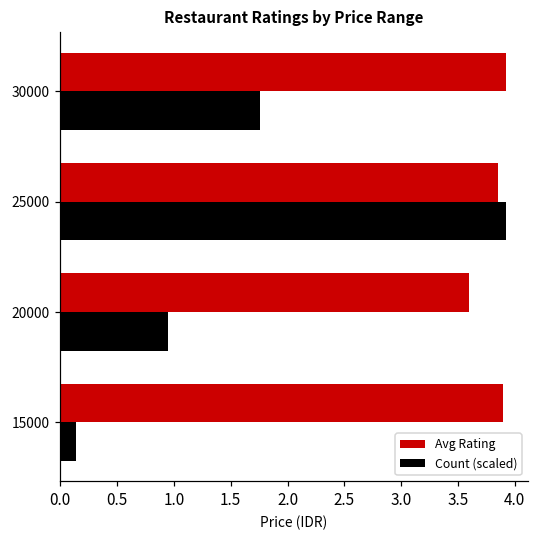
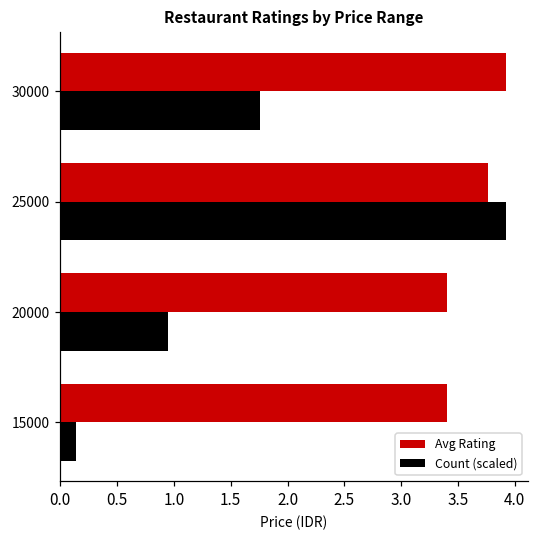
  {
    "Avg Rating": {
      "30000": 3.92,
-     "25000": 3.85,
-     "20000": 3.6,
-     "15000": 3.9
+     "25000": 3.76,
+     "20000": 3.4,
+     "15000": 3.4
    },
    "Count (scaled)": {
      "30000": 1.76,
      "25000": 3.92,
      "20000": 0.95,
      "15000": 0.14
    }
  }
